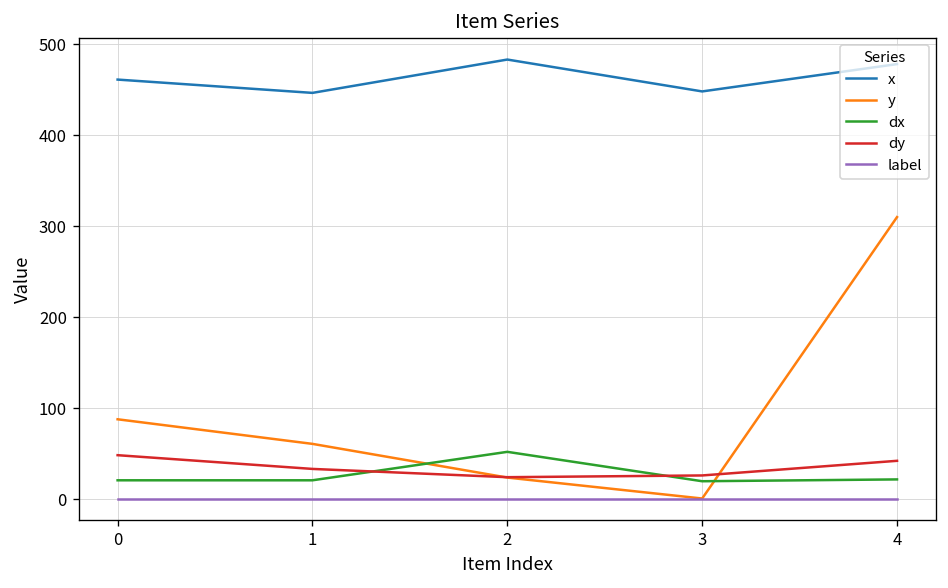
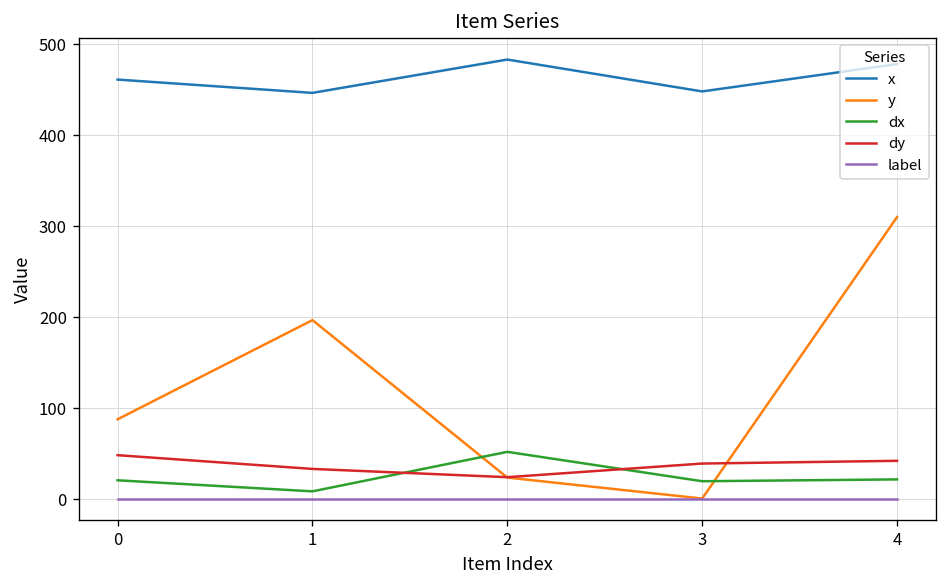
  {
    "x": {
      "0": 460,
      "1": 450,
      "2": 480,
      "3": 450
    },
    "y": {
      "0": 90,
-     "1": 60,
+     "1": 200,
      "4": 310
    },
    "dx": {
      "0": 20,
-     "1": 20,
+     "1": 10,
      "2": 50,
      "3": 20,
      "4": 20
    },
    "dy": {
      "0": 50,
      "1": 30,
-     "3": 30,
+     "3": 40,
      "4": 40
    },
    "label": {
      "0": 0,
      "1": 0,
      "2": 0,
      "4": 0
    }
  }
